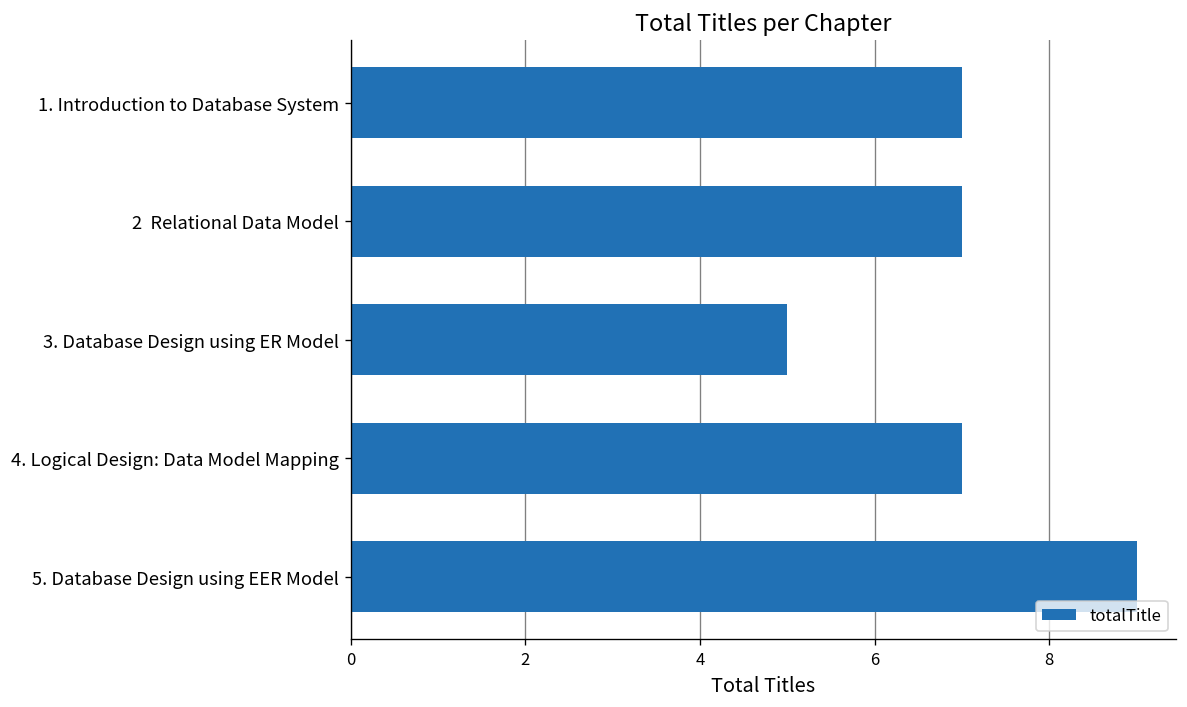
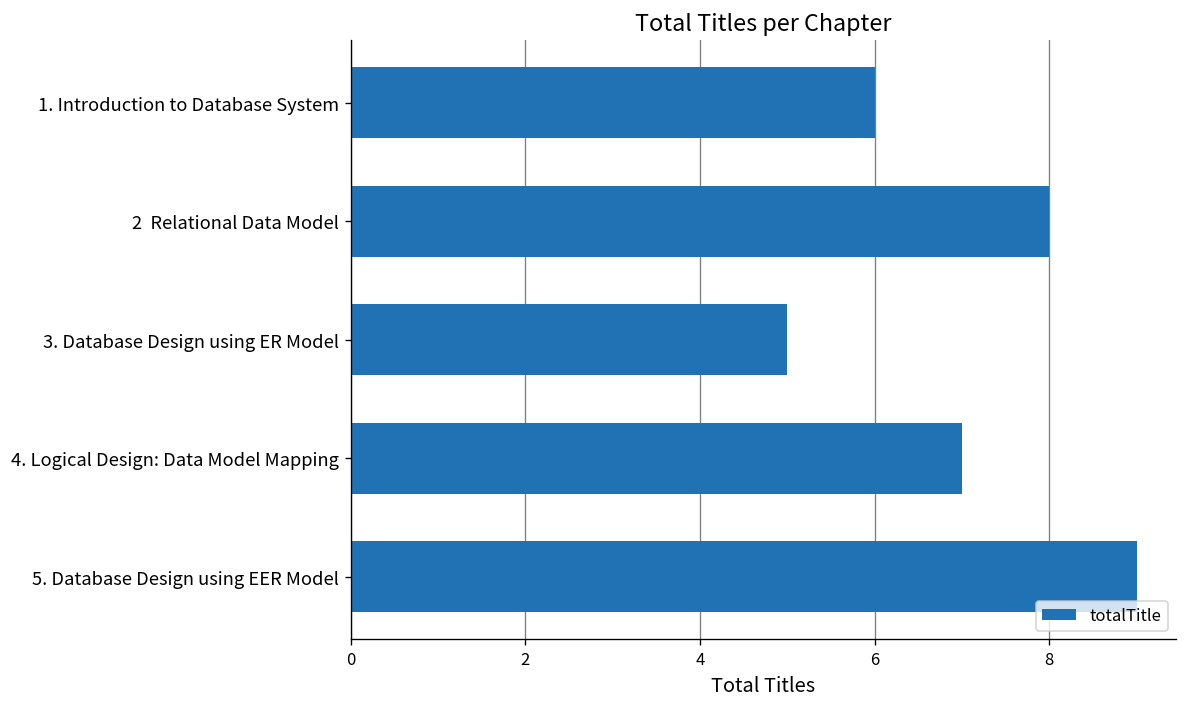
  {
-   "1. Introduction to Database System": 7,
-   "2 Relational Data Model": 7,
+   "1. Introduction to Database System": 6,
+   "2 Relational Data Model": 8,
    "3. Database Design using ER Model": 5,
    "4. Logical Design: Data Model Mapping": 7,
    "5. Database Design using EER Model": 9
  }
